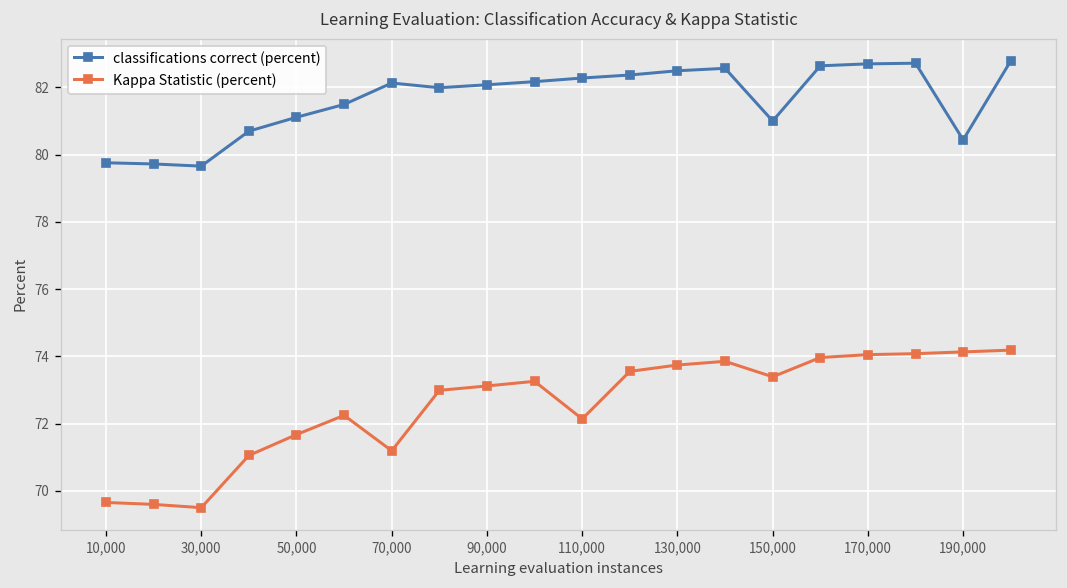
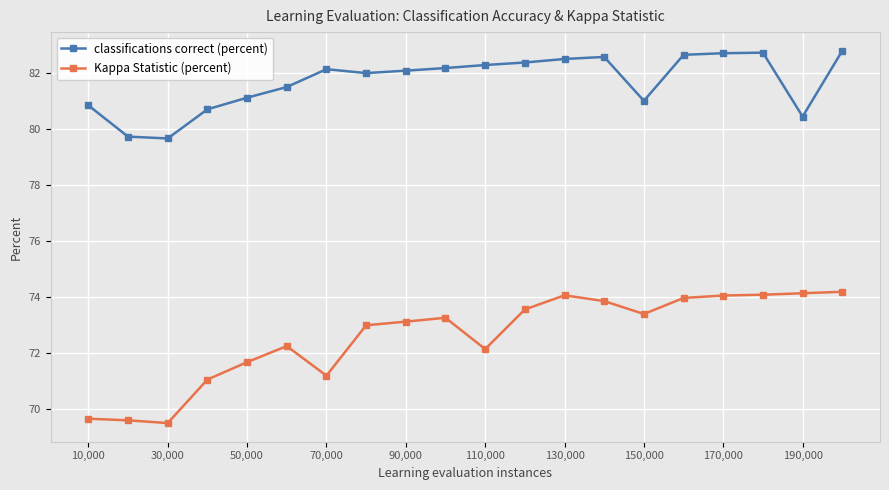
  {
    "classifications correct (percent)": {
-     "10,000": 79.8,
+     "10,000": 80.8,
      "30,000": 79.7,
      "50,000": 81.1,
      "70,000": 82.1,
      "90,000": 82.1,
      "110,000": 82.3,
      "130,000": 82.5,
      "150,000": 81.0,
      "170,000": 82.7,
      "190,000": 80.4
    },
    "Kappa Statistic (percent)": {
      "10,000": 69.7,
      "30,000": 69.5,
      "50,000": 71.7,
      "70,000": 71.2,
      "90,000": 73.1,
      "110,000": 72.1,
-     "130,000": 73.7,
+     "130,000": 74.1,
      "150,000": 73.4,
      "170,000": 74.1,
      "190,000": 74.1
    }
  }
